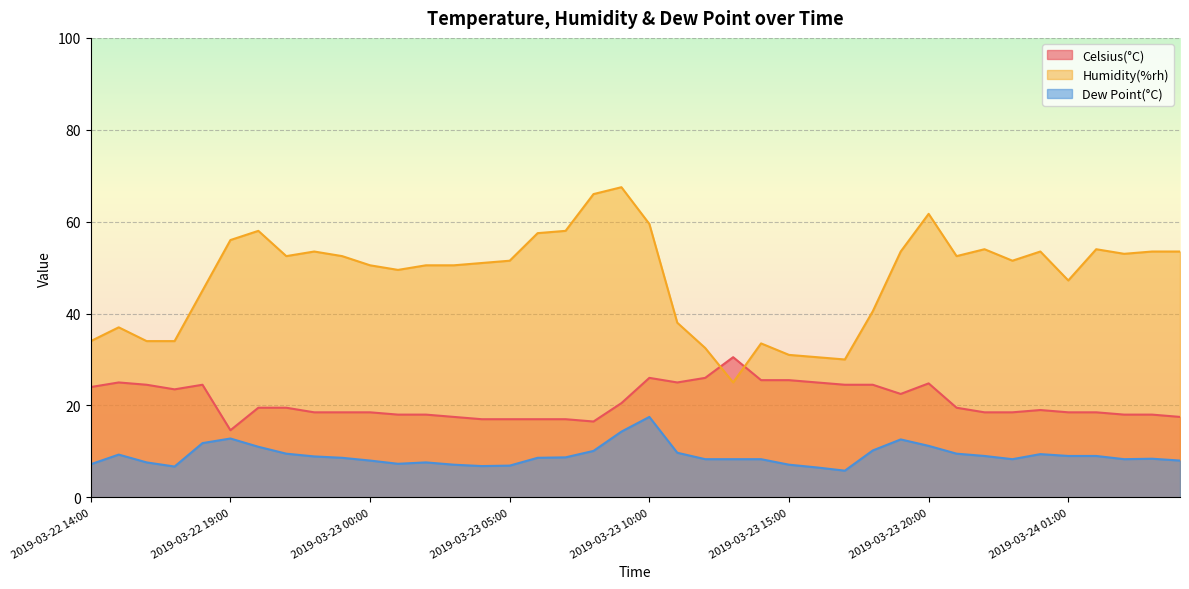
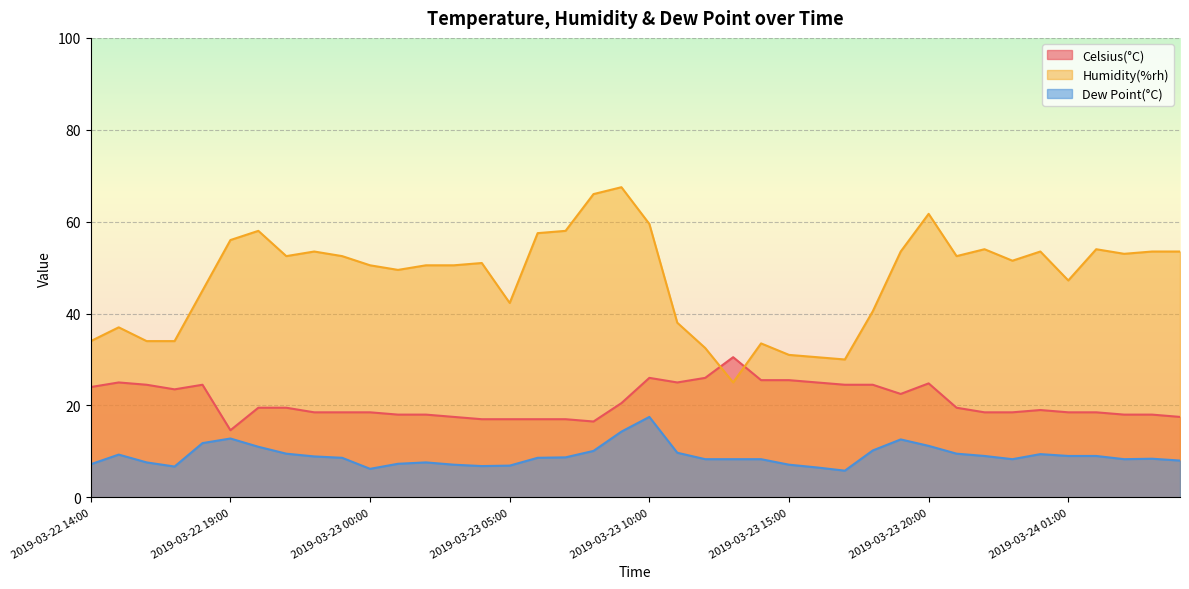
  {
    "Celsius(°C)": {
      "2019-03-22 14:00": 24,
      "2019-03-22 19:00": 15,
      "2019-03-23 00:00": 19,
      "2019-03-23 05:00": 17,
      "2019-03-23 10:00": 26,
      "2019-03-23 15:00": 26,
      "2019-03-23 20:00": 25,
      "2019-03-24 01:00": 19
    },
    "Humidity(%rh)": {
      "2019-03-22 14:00": 34,
      "2019-03-22 19:00": 56,
      "2019-03-23 00:00": 51,
-     "2019-03-23 05:00": 52,
+     "2019-03-23 05:00": 42,
      "2019-03-23 10:00": 60,
      "2019-03-23 15:00": 31,
      "2019-03-23 20:00": 62,
      "2019-03-24 01:00": 47
    },
    "Dew Point(°C)": {
      "2019-03-22 14:00": 7,
      "2019-03-22 19:00": 13,
-     "2019-03-23 00:00": 8,
+     "2019-03-23 00:00": 6,
      "2019-03-23 05:00": 7,
      "2019-03-23 10:00": 18,
      "2019-03-23 15:00": 7,
      "2019-03-23 20:00": 11,
      "2019-03-24 01:00": 9
    }
  }
